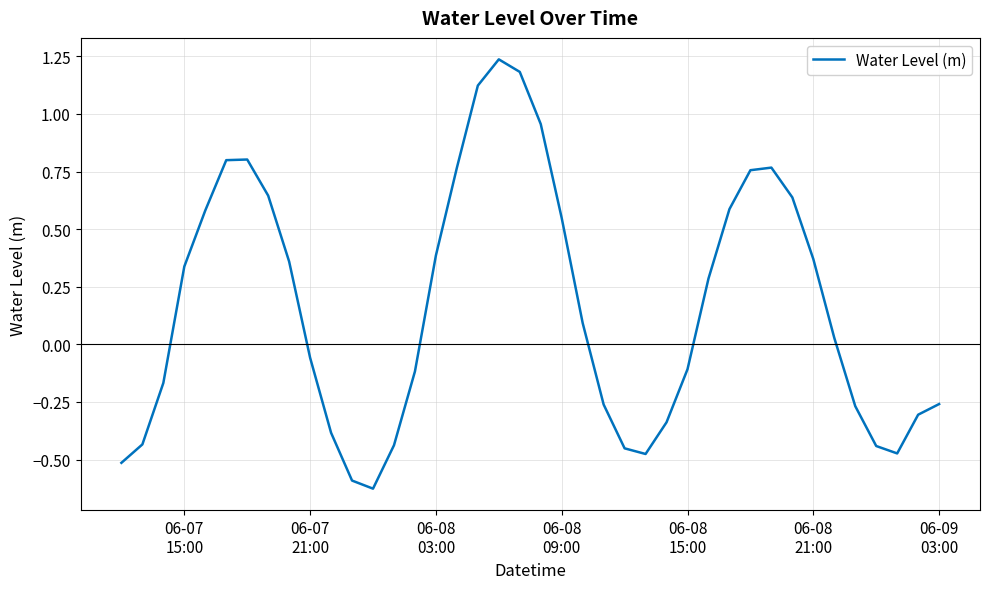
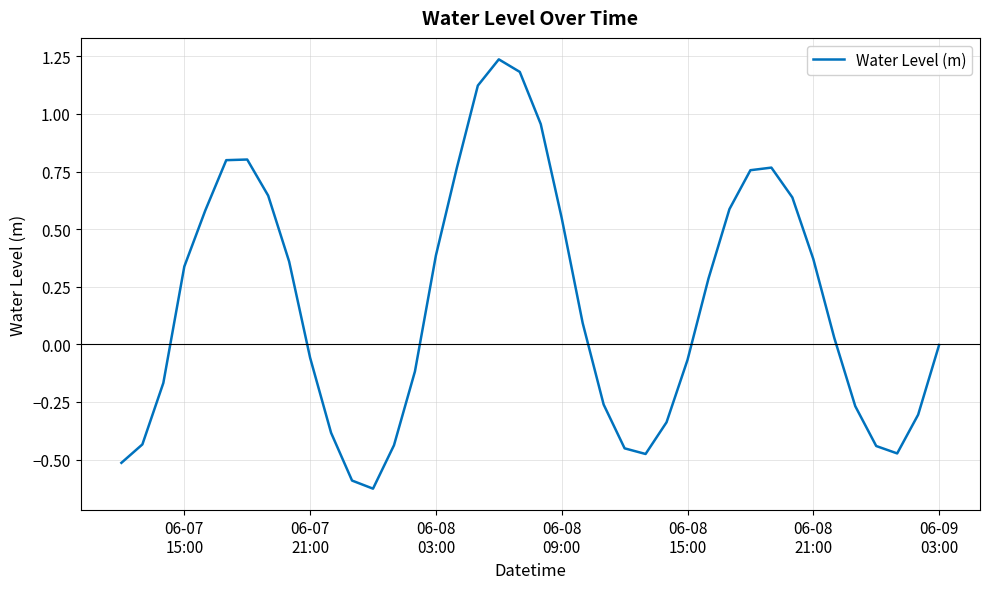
  {
    "06-07 15:00": 0.34,
    "06-07 21:00": -0.06,
    "06-08 03:00": 0.39,
    "06-08 09:00": 0.55,
-   "06-08 15:00": -0.11,
+   "06-08 15:00": -0.07,
    "06-08 21:00": 0.37,
-   "06-09 03:00": -0.26
+   "06-09 03:00": 0.00
  }
